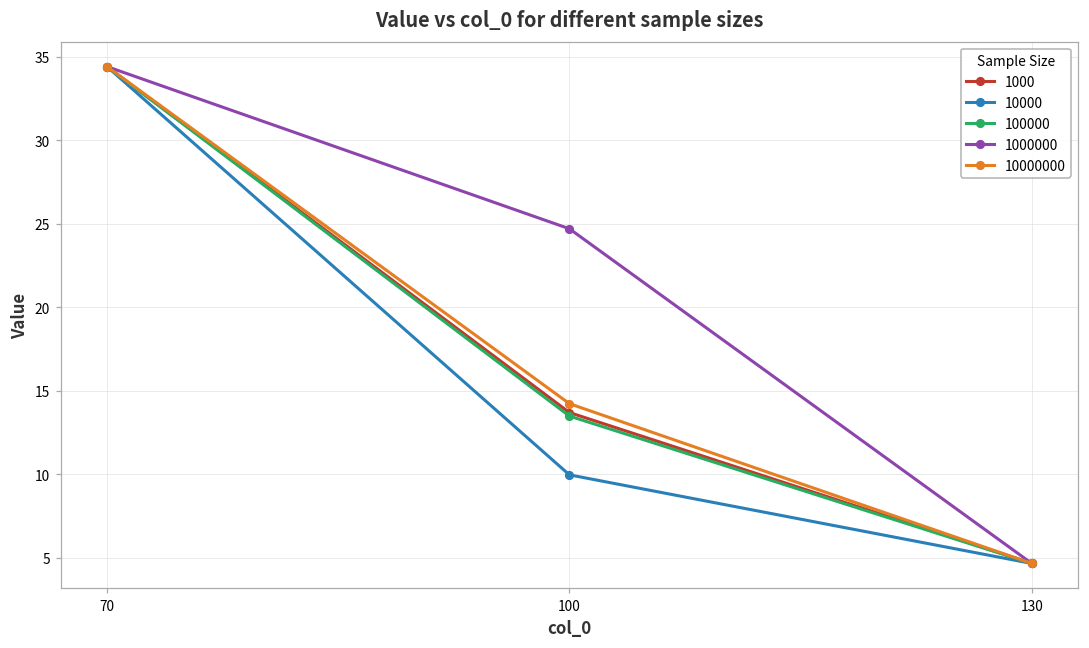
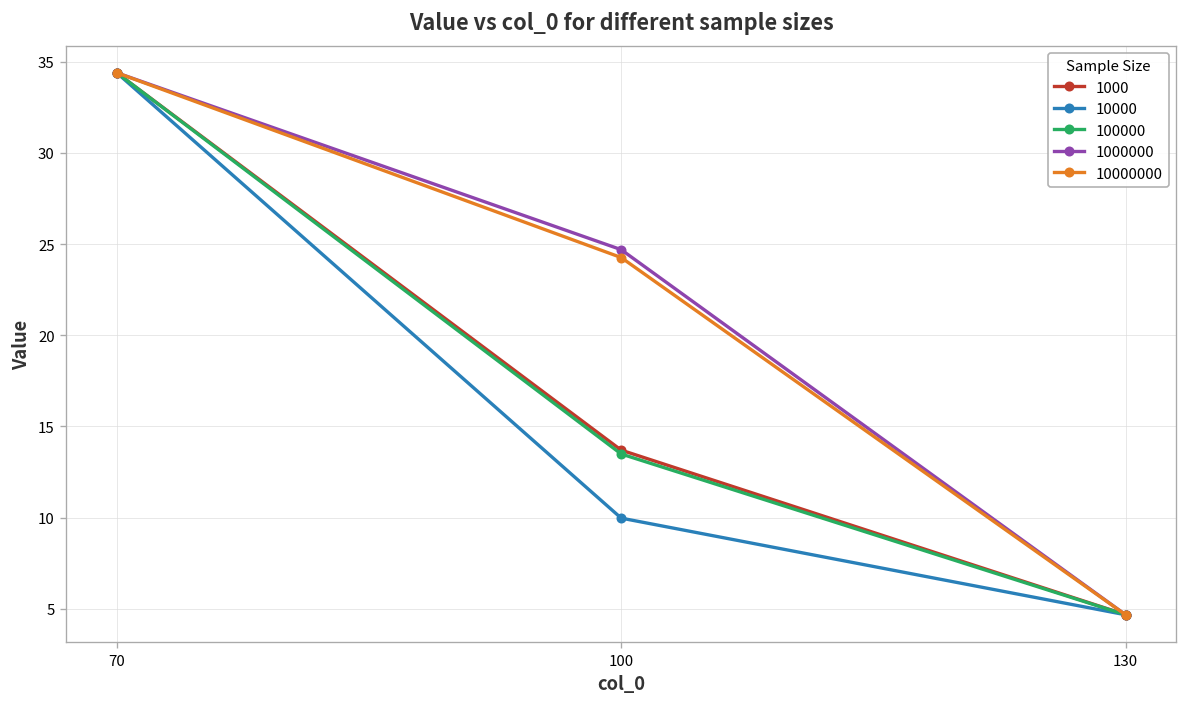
  {
    "1000": {
      "100": 13.7
    },
    "10000": {
      "100": 10.0
    },
    "100000": {
      "100": 13.5
    },
    "1000000": {
      "100": 24.7
    },
    "10000000": {
-     "100": 14.2
+     "100": 24.3
    }
  }
